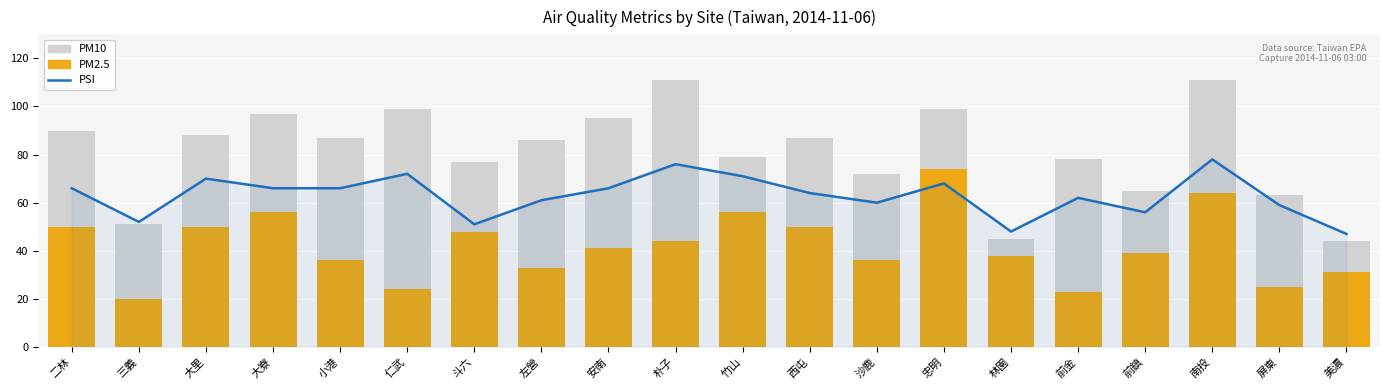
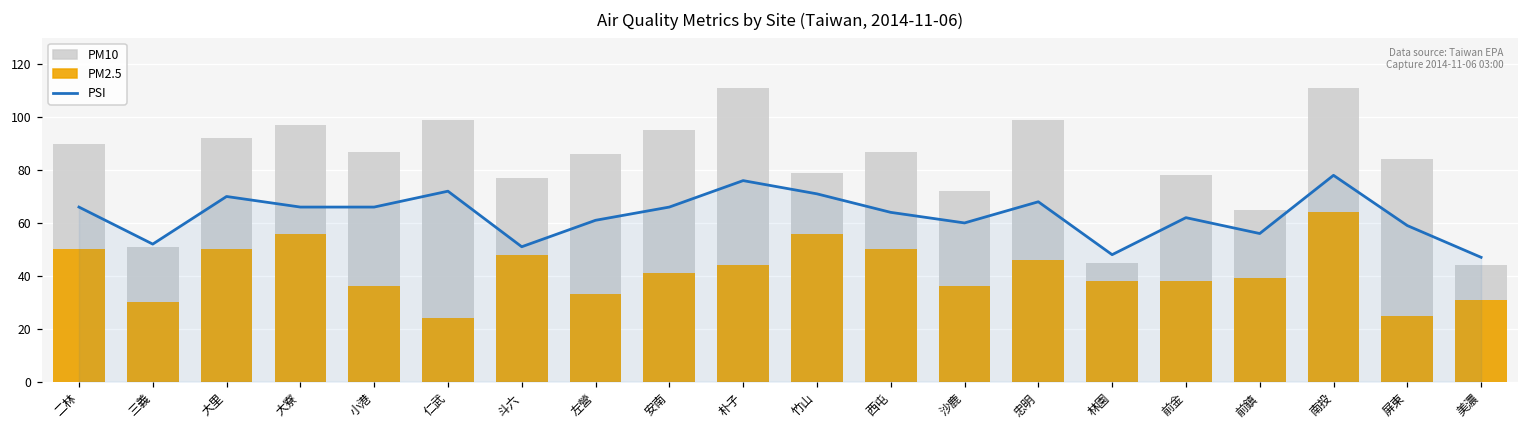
  {
    "PSI": {
      "二林": 66,
      "三義": 52,
      "大里": 70,
      "大寮": 66,
      "小港": 66,
      "仁武": 72,
      "斗六": 51,
      "左營": 61,
      "安南": 66,
      "朴子": 76,
      "竹山": 71,
      "西屯": 64,
      "沙鹿": 60,
      "忠明": 68,
      "林園": 48,
      "前金": 62,
      "前鎮": 56,
      "南投": 78,
      "屏東": 59,
      "美濃": 47
    },
    "PM10": {
      "二林": 90,
      "三義": 51,
-     "大里": 88,
+     "大里": 92,
      "大寮": 97,
      "小港": 87,
      "仁武": 99,
      "斗六": 77,
      "左營": 86,
      "安南": 95,
      "朴子": 111,
      "竹山": 79,
      "西屯": 87,
      "沙鹿": 72,
      "忠明": 99,
      "林園": 45,
      "前金": 78,
      "前鎮": 65,
      "南投": 111,
-     "屏東": 63,
+     "屏東": 84,
      "美濃": 44
    },
    "PM2.5": {
-     "三義": 20,
-     "忠明": 74,
-     "前金": 23
+     "三義": 30,
+     "忠明": 46,
+     "前金": 38
    }
  }
